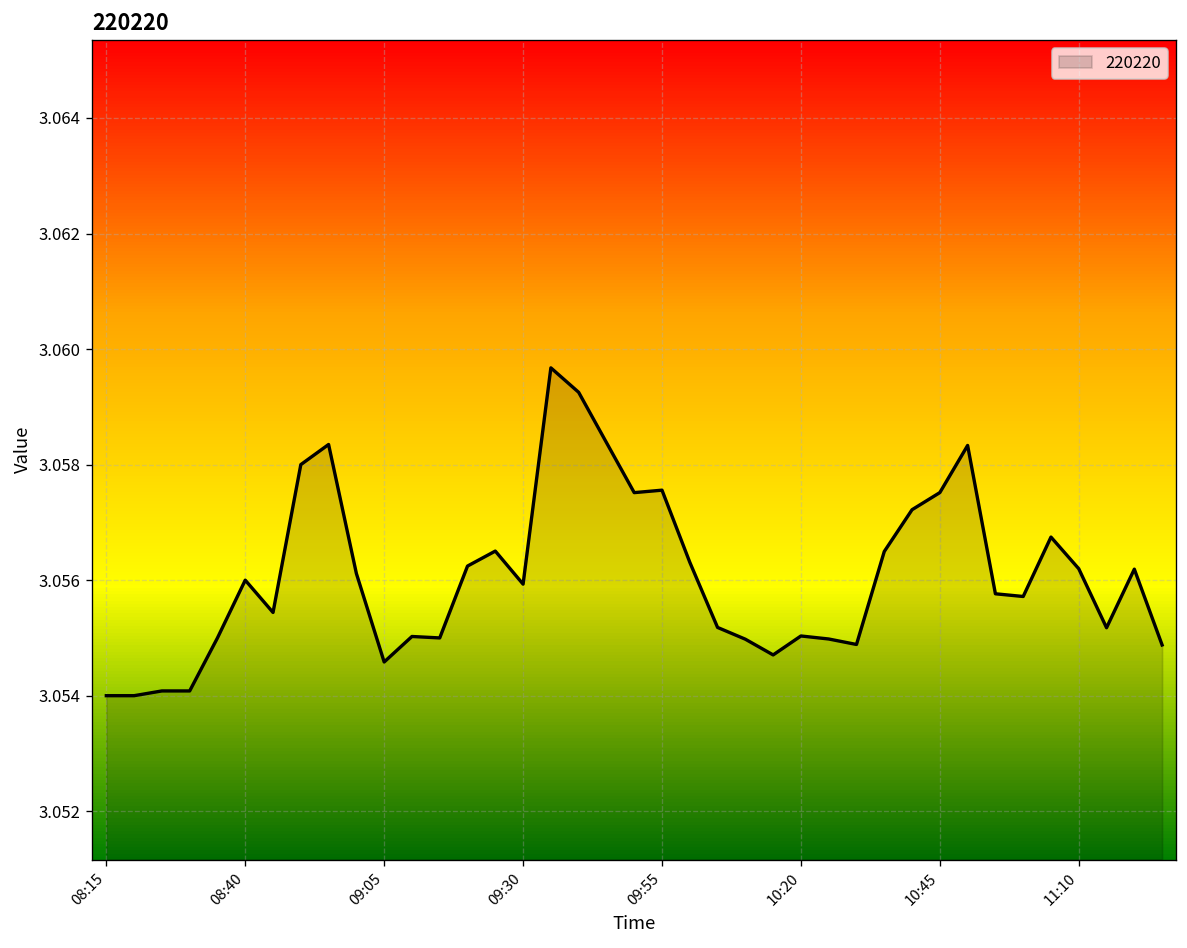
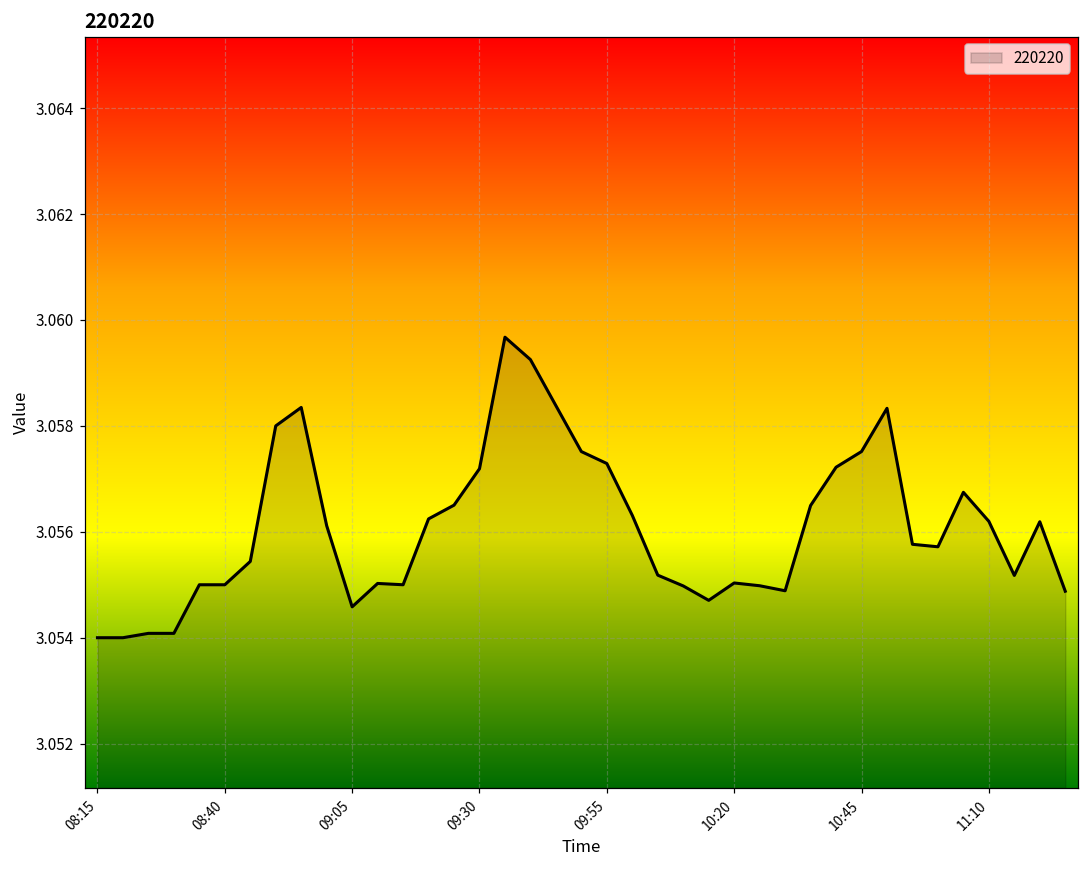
  {
    "08:15": 3.0540,
-   "08:40": 3.056,
+   "08:40": 3.055,
    "09:05": 3.0546,
-   "09:30": 3.0559,
-   "09:55": 3.0576,
+   "09:30": 3.0572,
+   "09:55": 3.0573,
    "10:20": 3.0550,
    "10:45": 3.0575,
    "11:10": 3.0562
  }
